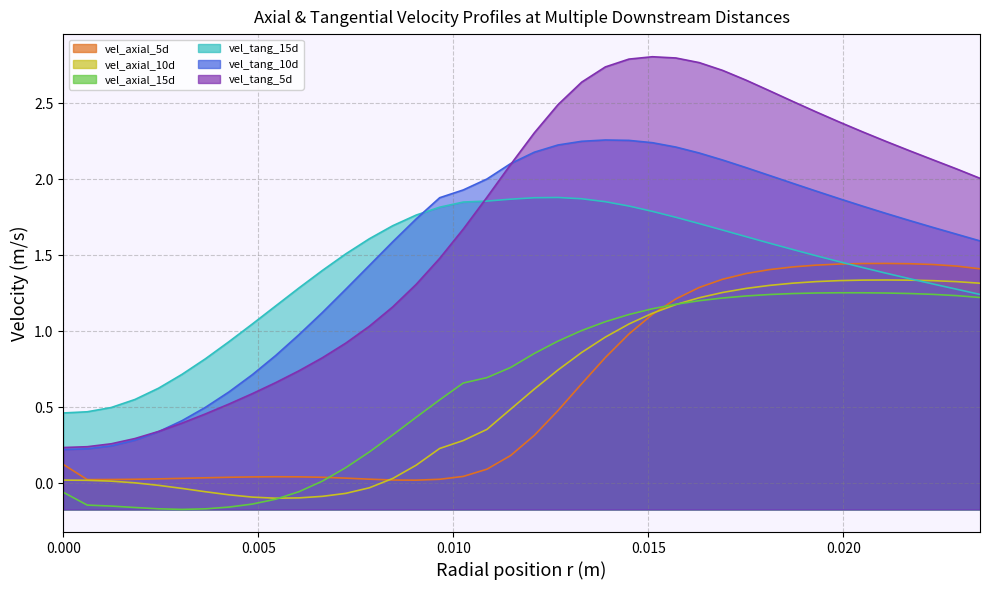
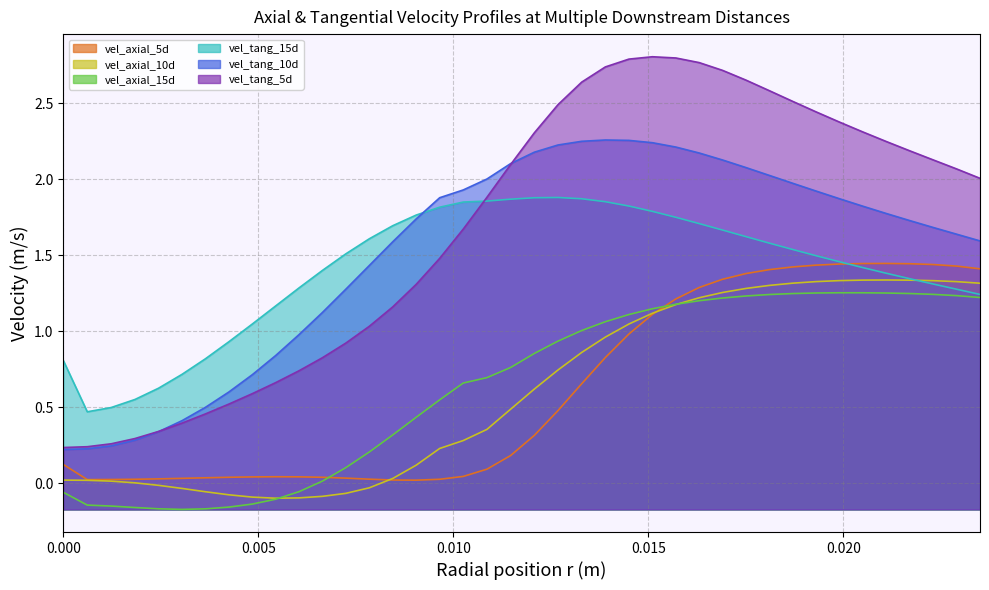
  {
    "vel_axial_5d": {
      "0.000": 0.12
    },
    "vel_axial_10d": {
      "0.000": 0.02
    },
    "vel_axial_15d": {
      "0.000": -0.06
    },
    "vel_tang_15d": {
-     "0.000": 0.46
+     "0.000": 0.81
    }
  }
